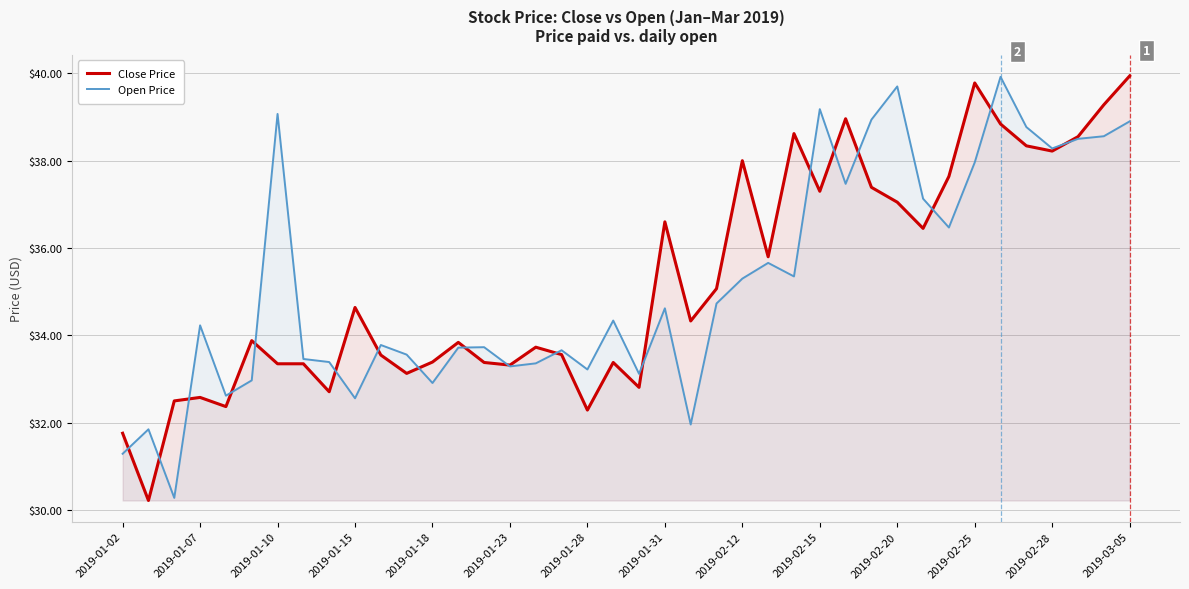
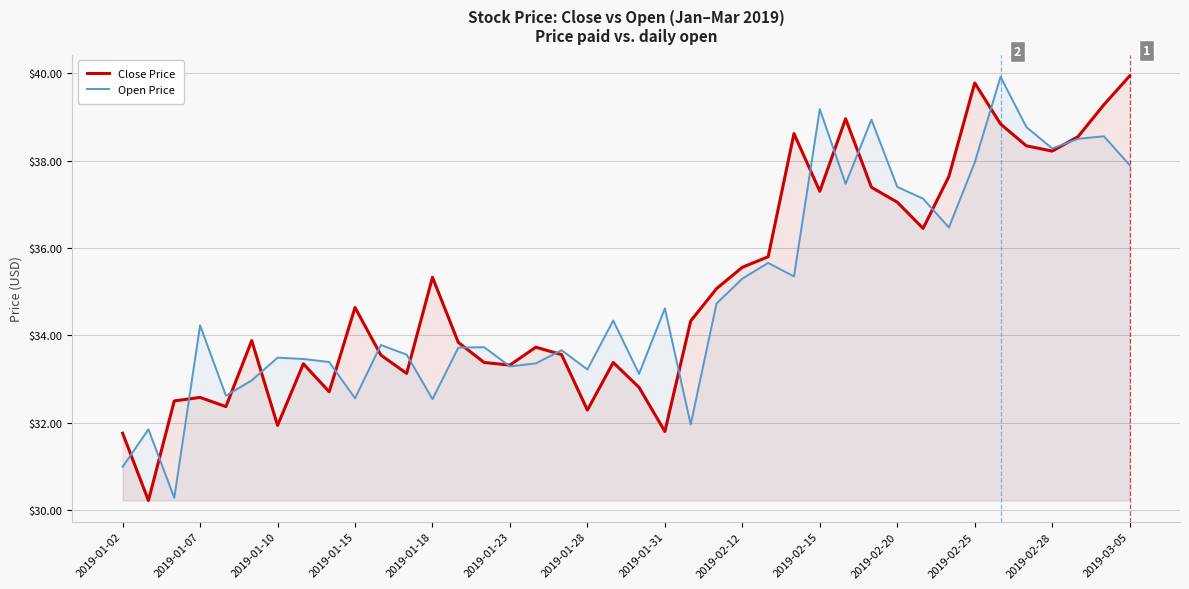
  {
    "Close Price": {
      "2019-01-02": "$31.8",
      "2019-01-07": "$32.6",
-     "2019-01-10": "$33.4",
+     "2019-01-10": "$31.9",
      "2019-01-15": "$34.6",
-     "2019-01-18": "$33.4",
+     "2019-01-18": "$35.3",
      "2019-01-28": "$32.3",
-     "2019-01-31": "$36.6",
-     "2019-02-12": "$38.0",
+     "2019-01-31": "$31.8",
+     "2019-02-12": "$35.6",
      "2019-02-15": "$37.3",
      "2019-02-20": "$37.1",
      "2019-02-25": "$39.8",
      "2019-02-28": "$38.2"
    },
    "Open Price": {
-     "2019-01-02": "$31.3",
+     "2019-01-02": "$31.0",
      "2019-01-07": "$34.2",
-     "2019-01-10": "$39.1",
+     "2019-01-10": "$33.5",
      "2019-01-15": "$32.6",
-     "2019-01-18": "$32.9",
+     "2019-01-18": "$32.5",
      "2019-01-28": "$33.2",
      "2019-01-31": "$34.6",
      "2019-02-12": "$35.3",
      "2019-02-15": "$39.2",
-     "2019-02-20": "$39.7",
+     "2019-02-20": "$37.4",
      "2019-02-25": "$38.0",
      "2019-02-28": "$38.3",
-     "2019-03-05": "$38.9"
+     "2019-03-05": "$37.9"
    }
  }
